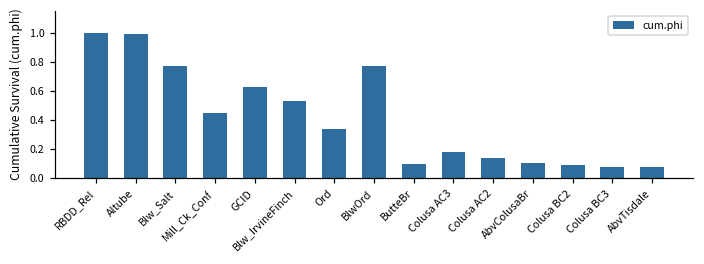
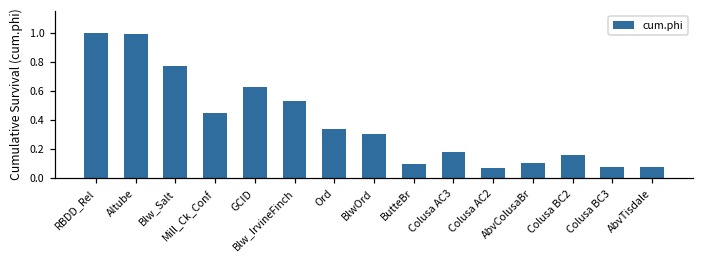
  {
    "RBDD_Rel": 1.00,
    "Altube": 0.99,
    "Blw_Salt": 0.77,
    "Mill_Ck_Conf": 0.45,
    "GCID": 0.63,
    "Blw_IrvineFinch": 0.53,
    "Ord": 0.34,
-   "BlwOrd": 0.77,
+   "BlwOrd": 0.30,
    "ButteBr": 0.09,
    "Colusa AC3": 0.18,
-   "Colusa AC2": 0.13,
+   "Colusa AC2": 0.06,
    "AbvColusaBr": 0.10,
-   "Colusa BC2": 0.09,
+   "Colusa BC2": 0.16,
    "Colusa BC3": 0.08,
    "AbvTisdale": 0.07
  }
